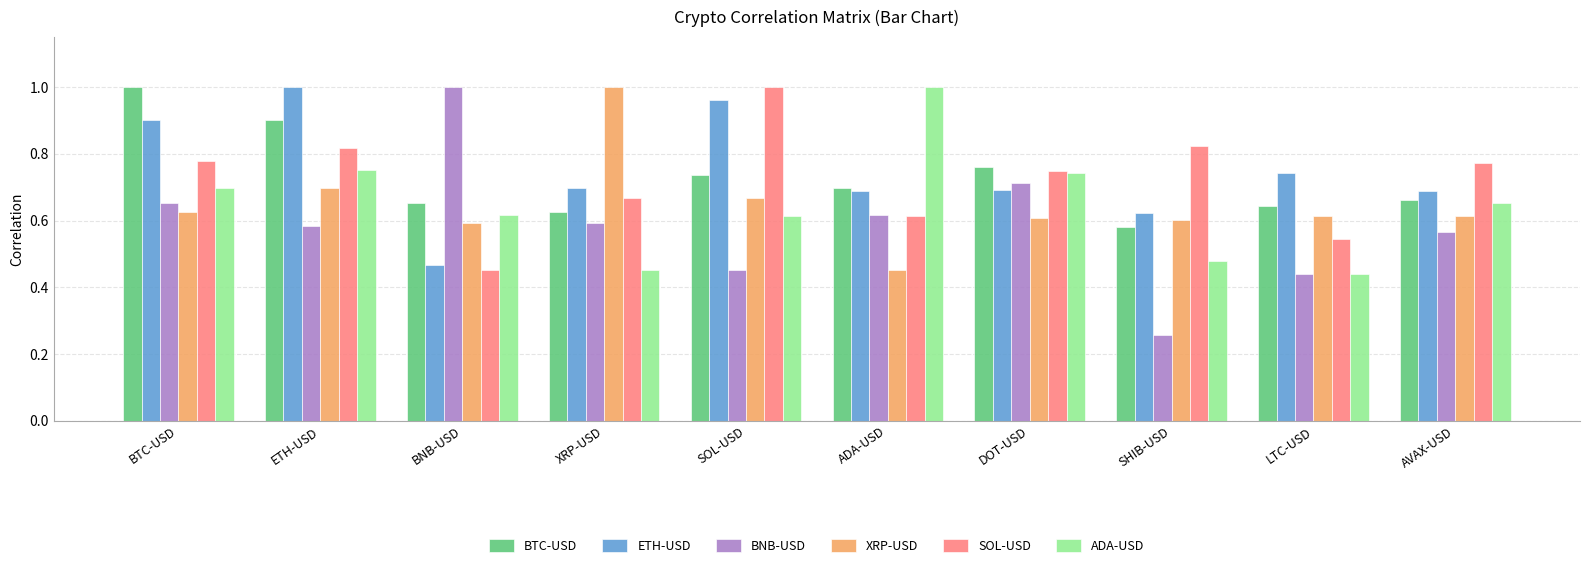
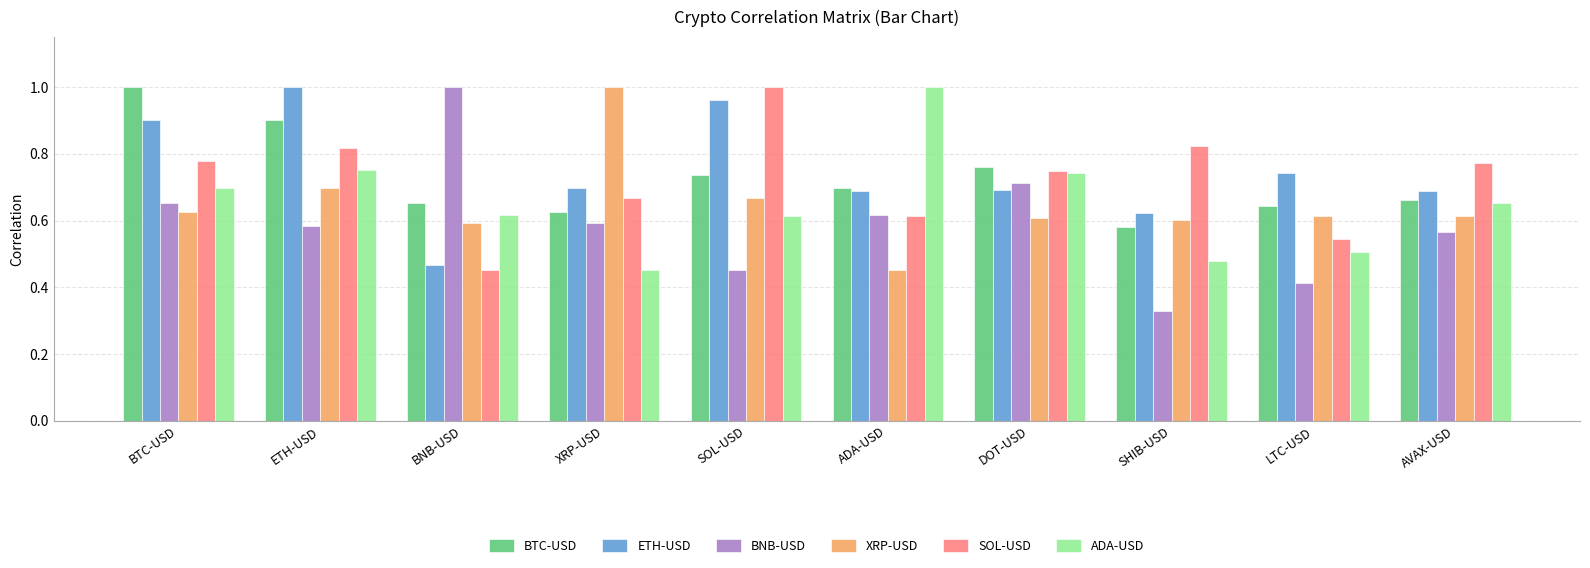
  {
    "BTC-USD": {
      "BTC-USD": 1.00,
      "ETH-USD": 0.90,
      "BNB-USD": 0.65,
      "XRP-USD": 0.63,
      "SOL-USD": 0.74,
      "ADA-USD": 0.70,
      "DOT-USD": 0.76,
      "SHIB-USD": 0.58,
      "LTC-USD": 0.64,
      "AVAX-USD": 0.66
    },
    "ETH-USD": {
      "BTC-USD": 0.90,
      "ETH-USD": 1.00,
      "BNB-USD": 0.47,
      "XRP-USD": 0.70,
      "SOL-USD": 0.96,
      "ADA-USD": 0.69,
      "DOT-USD": 0.69,
      "SHIB-USD": 0.62,
      "LTC-USD": 0.74,
      "AVAX-USD": 0.69
    },
    "BNB-USD": {
      "BTC-USD": 0.65,
      "ETH-USD": 0.58,
      "BNB-USD": 1.00,
      "XRP-USD": 0.59,
      "SOL-USD": 0.45,
      "ADA-USD": 0.62,
      "DOT-USD": 0.71,
-     "SHIB-USD": 0.26,
-     "LTC-USD": 0.44,
+     "SHIB-USD": 0.33,
+     "LTC-USD": 0.41,
      "AVAX-USD": 0.57
    },
    "ADA-USD": {
      "BTC-USD": 0.70,
      "ETH-USD": 0.75,
      "BNB-USD": 0.62,
      "XRP-USD": 0.45,
      "SOL-USD": 0.61,
      "ADA-USD": 1.00,
      "DOT-USD": 0.74,
      "SHIB-USD": 0.48,
-     "LTC-USD": 0.44,
+     "LTC-USD": 0.51,
      "AVAX-USD": 0.65
    }
  }
